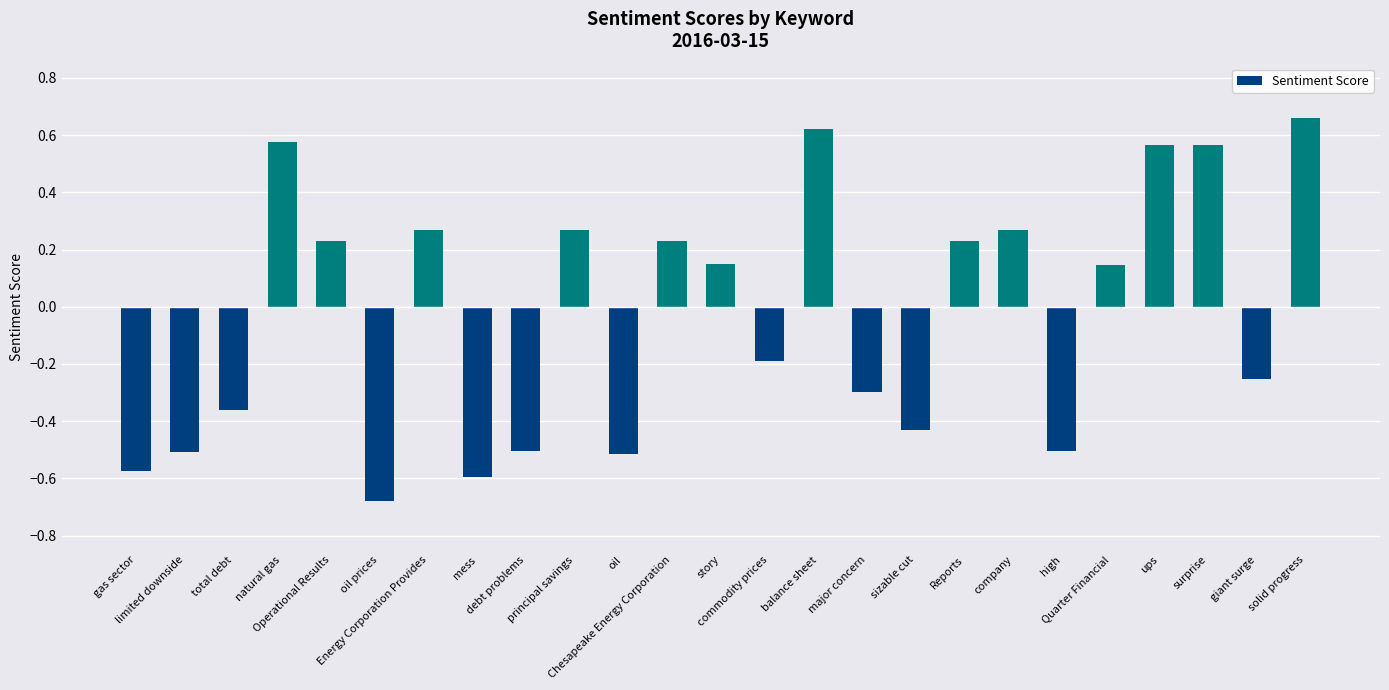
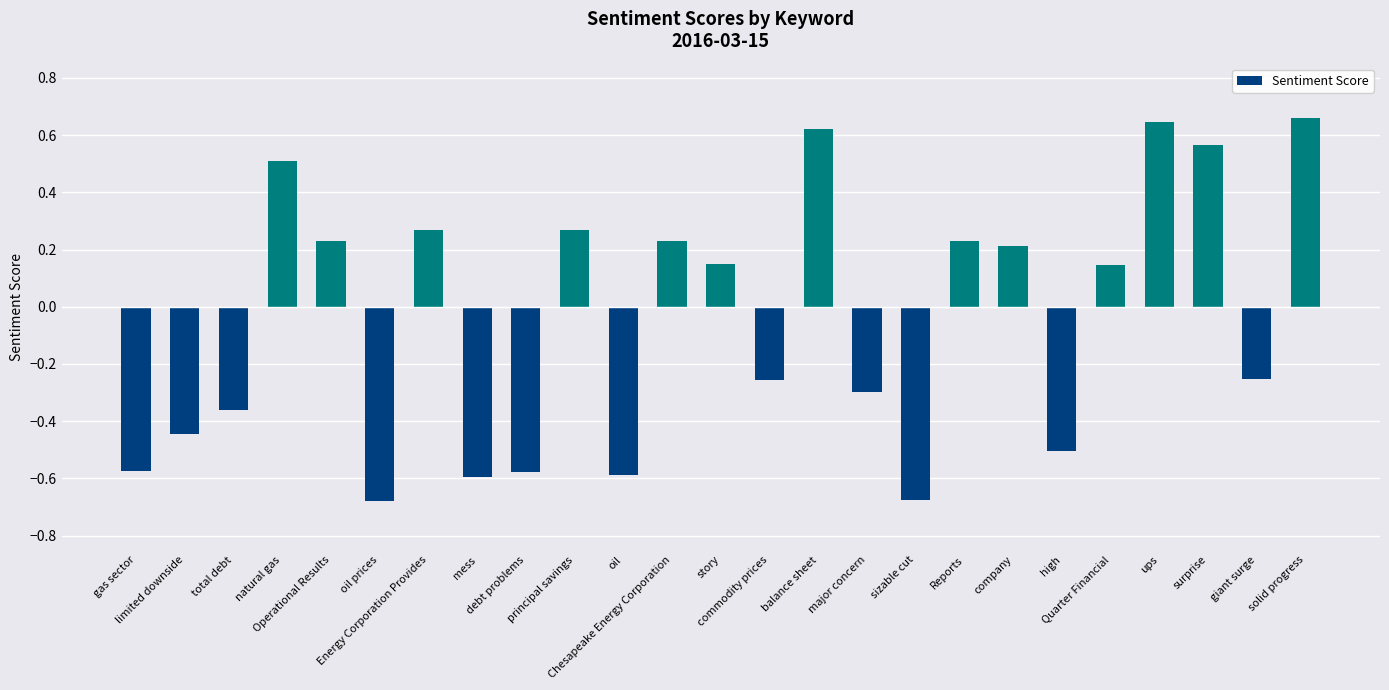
  {
    "gas sector": -0.57,
-   "limited downside": -0.51,
+   "limited downside": -0.45,
    "total debt": -0.36,
-   "natural gas": 0.58,
+   "natural gas": 0.51,
    "Operational Results": 0.23,
    "oil prices": -0.68,
    "Energy Corporation Provides": 0.27,
    "mess": -0.60,
-   "debt problems": -0.51,
+   "debt problems": -0.58,
    "principal savings": 0.27,
-   "oil": -0.52,
+   "oil": -0.59,
    "Chesapeake Energy Corporation": 0.23,
    "story": 0.15,
-   "commodity prices": -0.19,
+   "commodity prices": -0.26,
    "balance sheet": 0.62,
    "major concern": -0.30,
-   "sizable cut": -0.43,
+   "sizable cut": -0.67,
    "Reports": 0.23,
-   "company": 0.27,
+   "company": 0.21,
    "high": -0.50,
    "Quarter Financial": 0.14,
-   "ups": 0.57,
+   "ups": 0.64,
    "surprise": 0.57,
    "giant surge": -0.25,
    "solid progress": 0.66
  }
